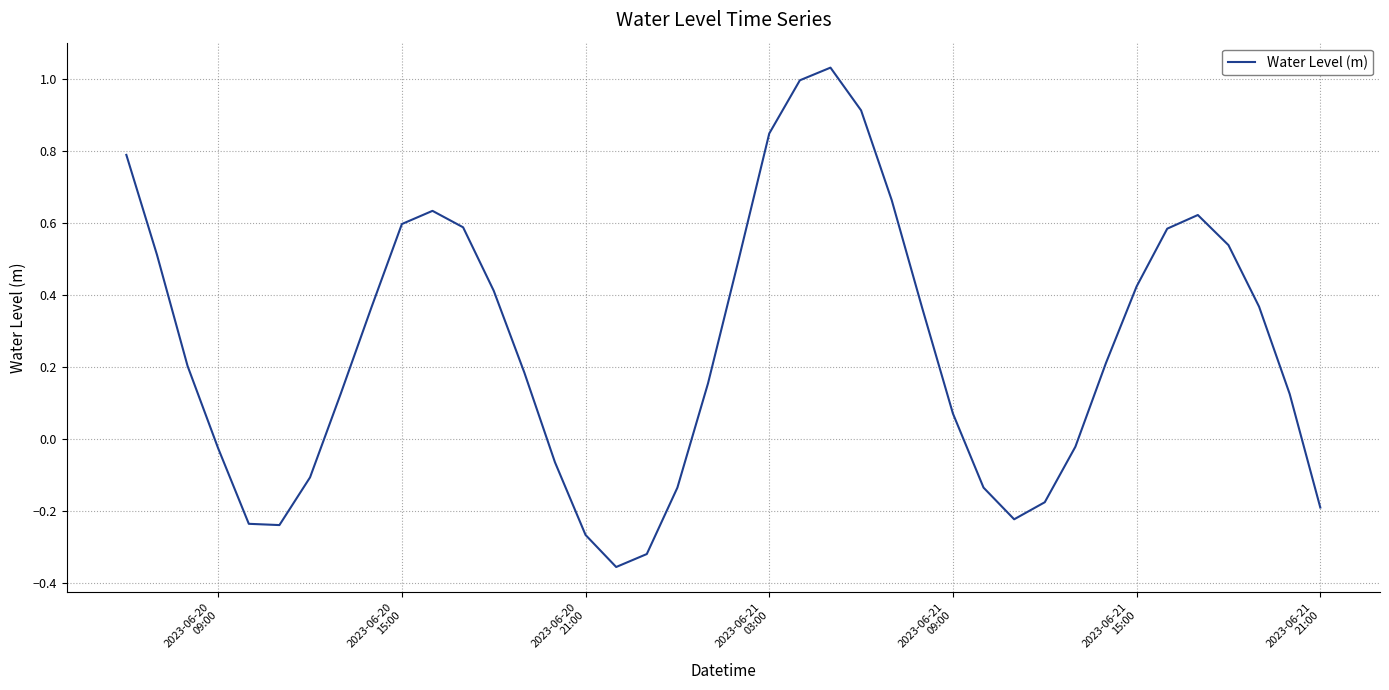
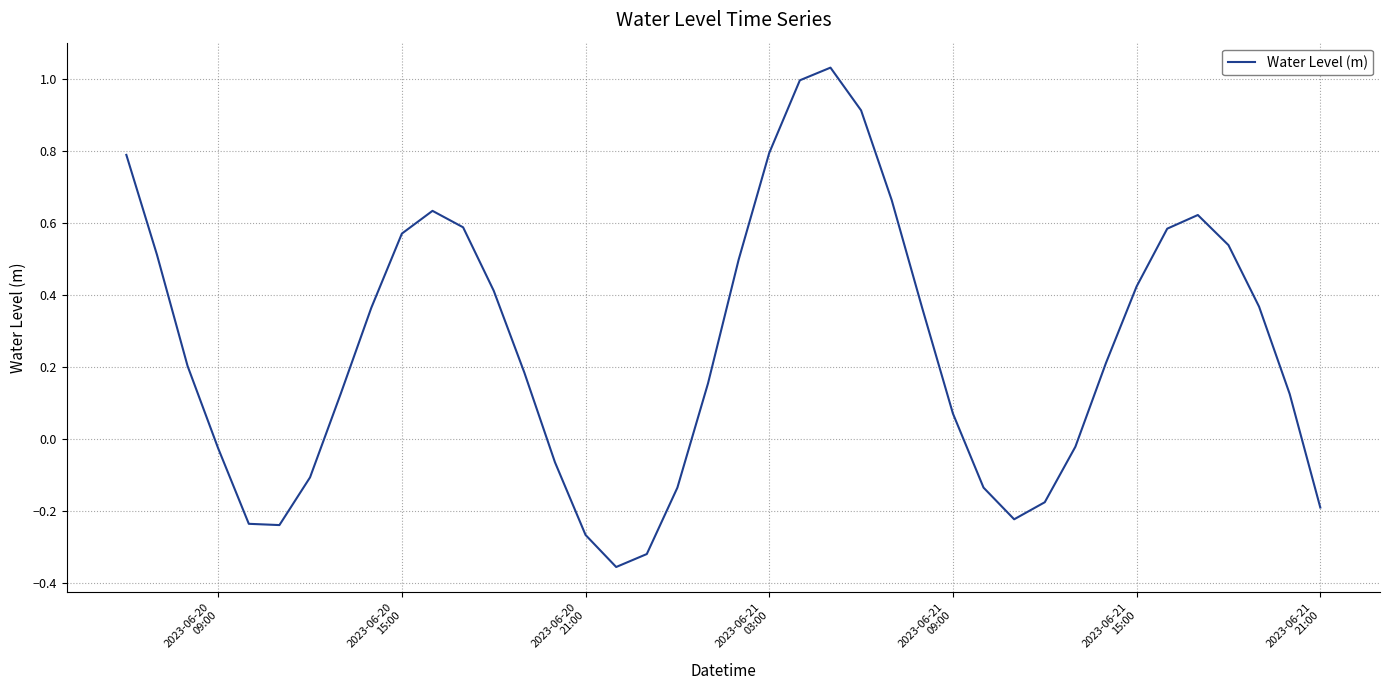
  {
    "2023-06-20 09:00": -0.03,
-   "2023-06-20 15:00": 0.60,
+   "2023-06-20 15:00": 0.57,
    "2023-06-20 21:00": -0.27,
-   "2023-06-21 03:00": 0.85,
+   "2023-06-21 03:00": 0.80,
    "2023-06-21 09:00": 0.07,
    "2023-06-21 15:00": 0.42,
    "2023-06-21 21:00": -0.19
  }
